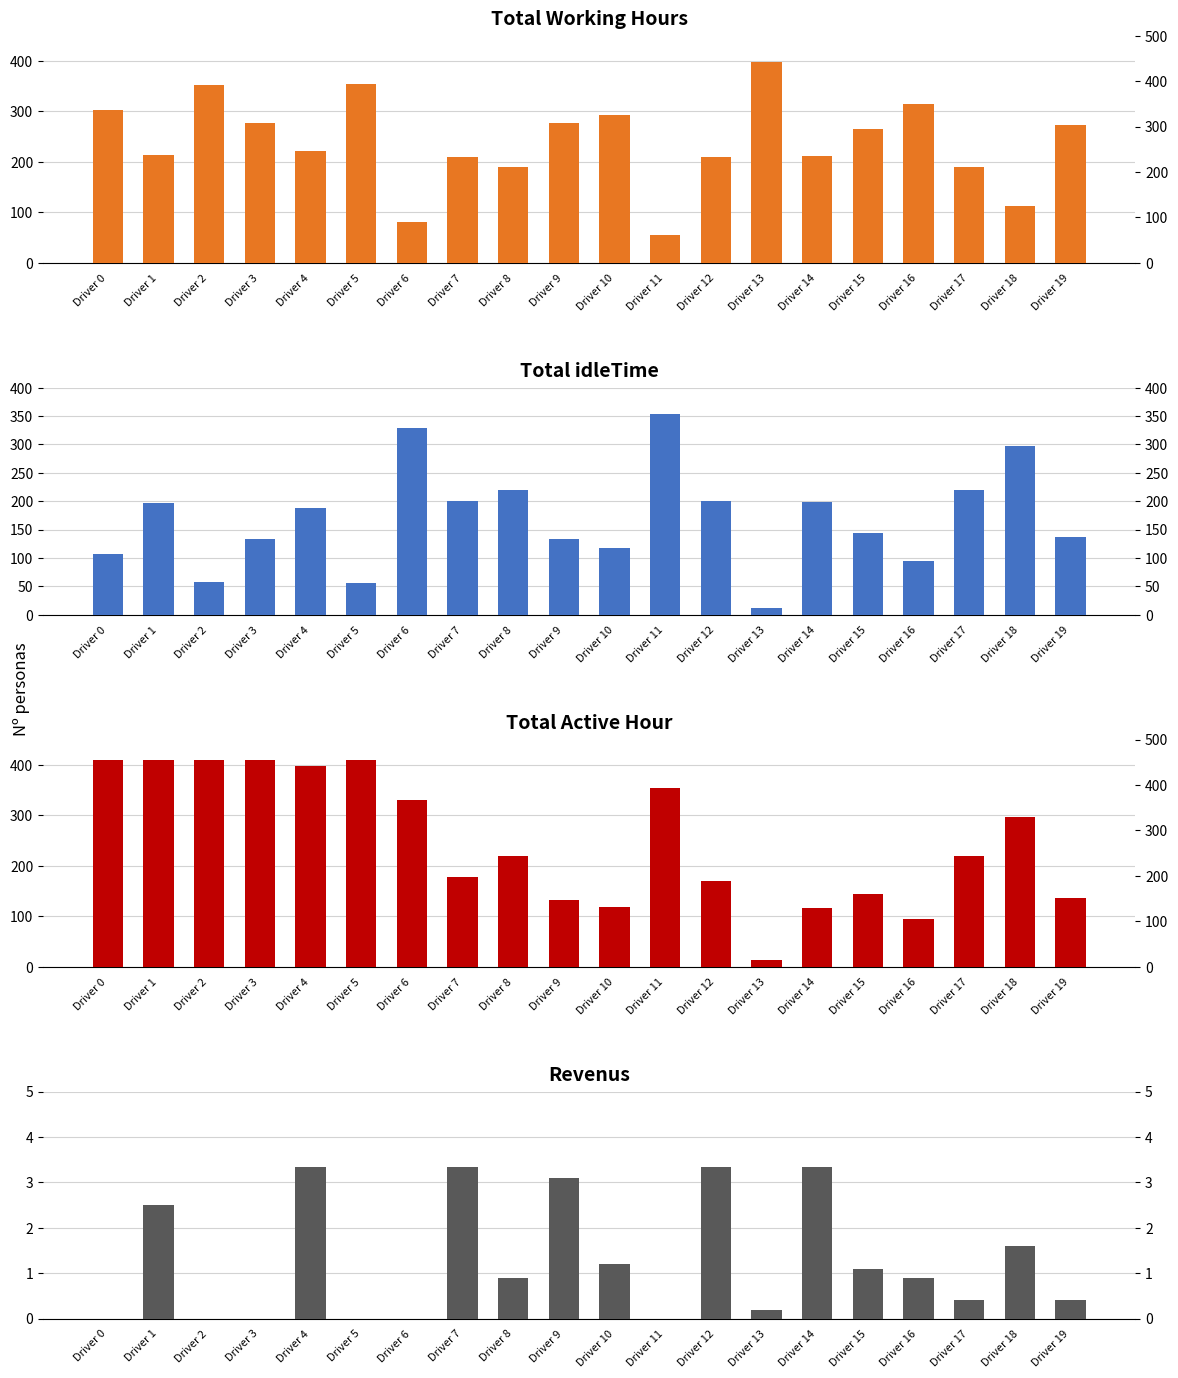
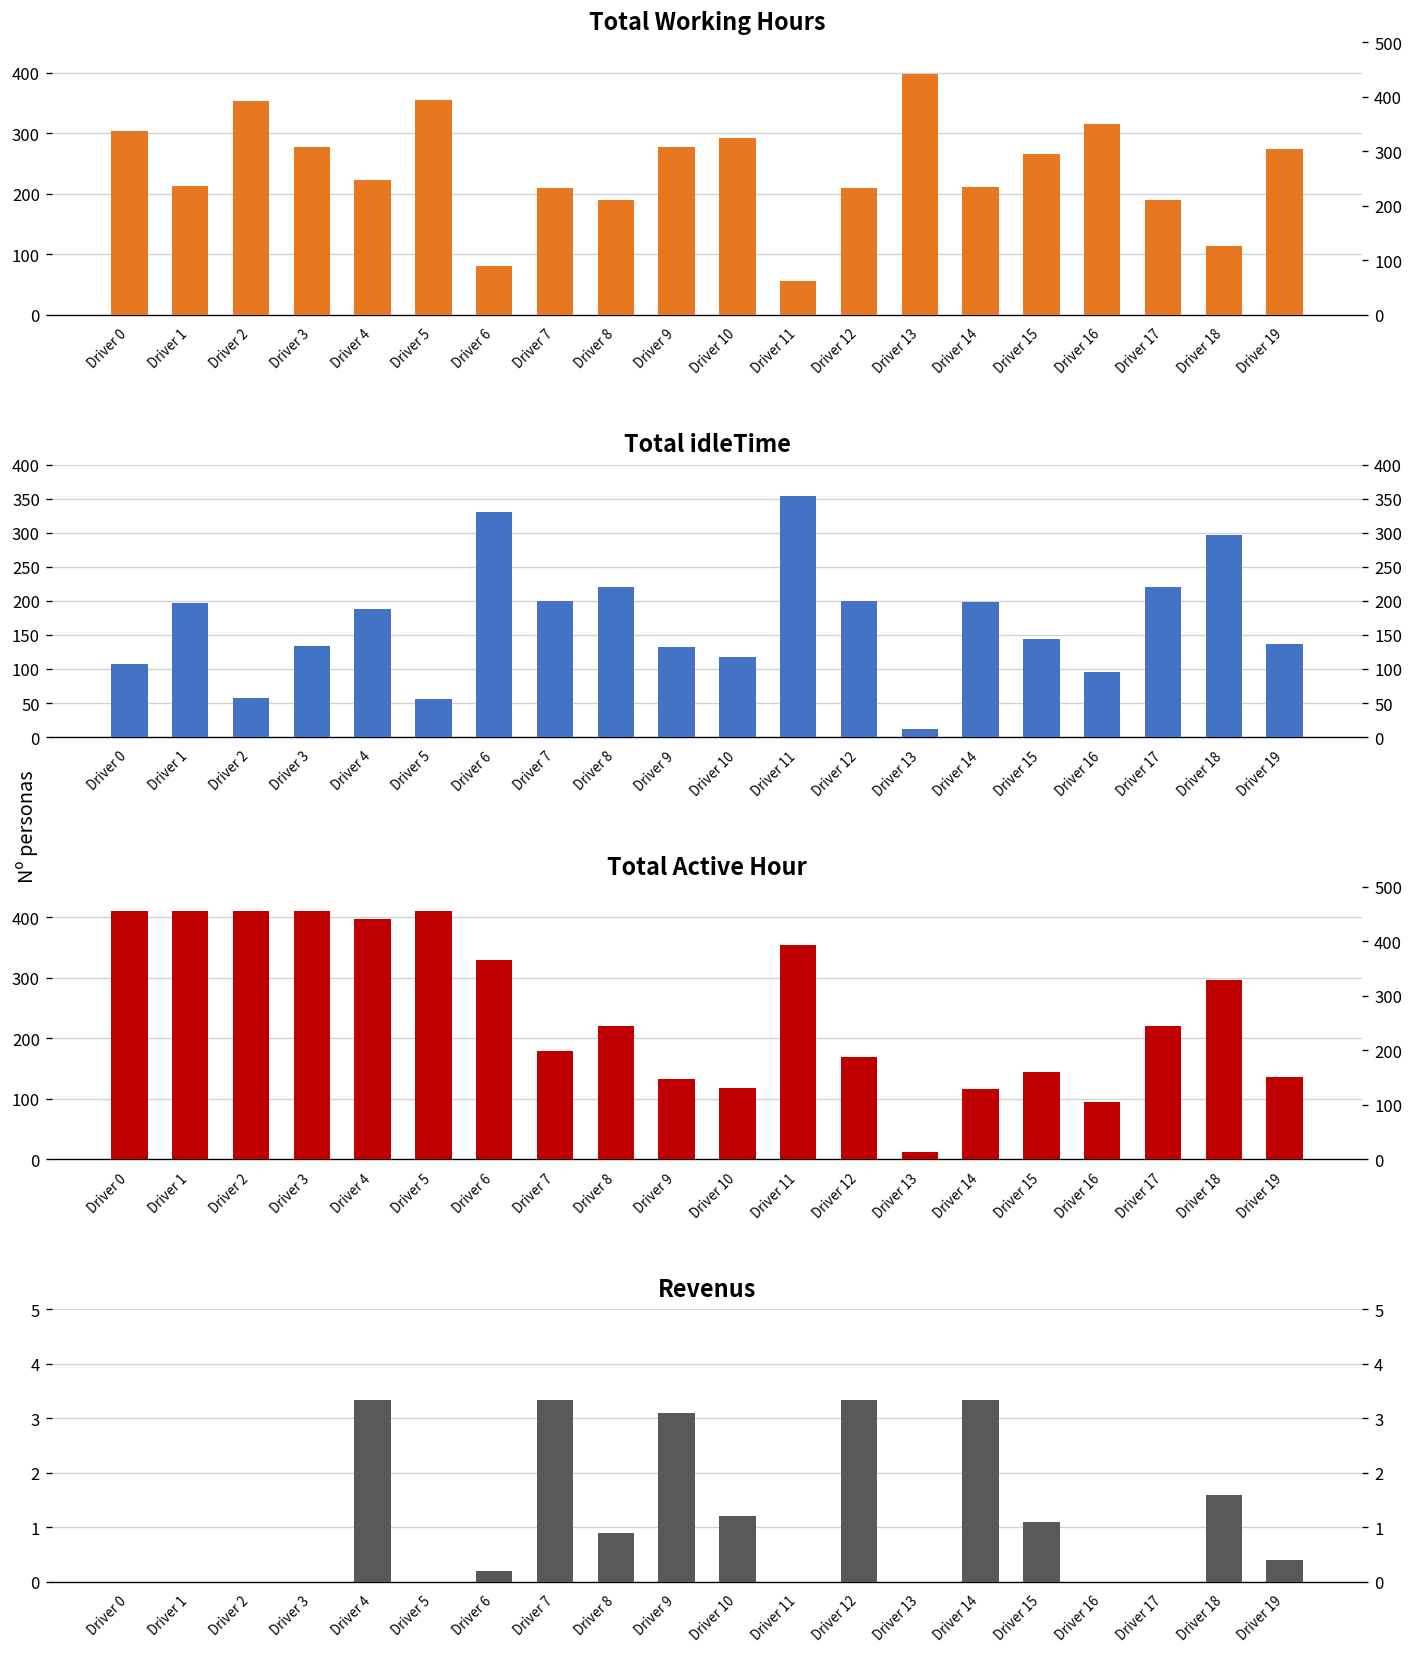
  {
    "Total idleTime": {
      "Driver 0": 110,
      "Driver 1": 200,
      "Driver 2": 60,
      "Driver 3": 130,
      "Driver 4": 190,
      "Driver 5": 60,
      "Driver 6": 330,
      "Driver 7": 200,
      "Driver 8": 220,
      "Driver 9": 130,
      "Driver 10": 120,
      "Driver 11": 350,
      "Driver 12": 200,
      "Driver 13": 10,
      "Driver 14": 200,
      "Driver 15": 140,
      "Driver 16": 100,
      "Driver 17": 220,
      "Driver 18": 300,
      "Driver 19": 140
    },
    "Revenus": {
      "Driver 0": 0.0,
-     "Driver 1": 2.5,
+     "Driver 1": 0.0,
      "Driver 2": 0.0,
      "Driver 3": 0.0,
      "Driver 4": 3.3,
      "Driver 5": 0.0,
-     "Driver 6": 0.0,
+     "Driver 6": 0.2,
      "Driver 7": 3.3,
      "Driver 8": 0.9,
      "Driver 9": 3.1,
      "Driver 10": 1.2,
      "Driver 11": 0.0,
      "Driver 12": 3.3,
-     "Driver 13": 0.2,
+     "Driver 13": 0.0,
      "Driver 14": 3.3,
      "Driver 15": 1.1,
-     "Driver 16": 0.9,
-     "Driver 17": 0.4,
+     "Driver 16": 0.0,
+     "Driver 17": 0.0,
      "Driver 18": 1.6,
      "Driver 19": 0.4
    }
  }
